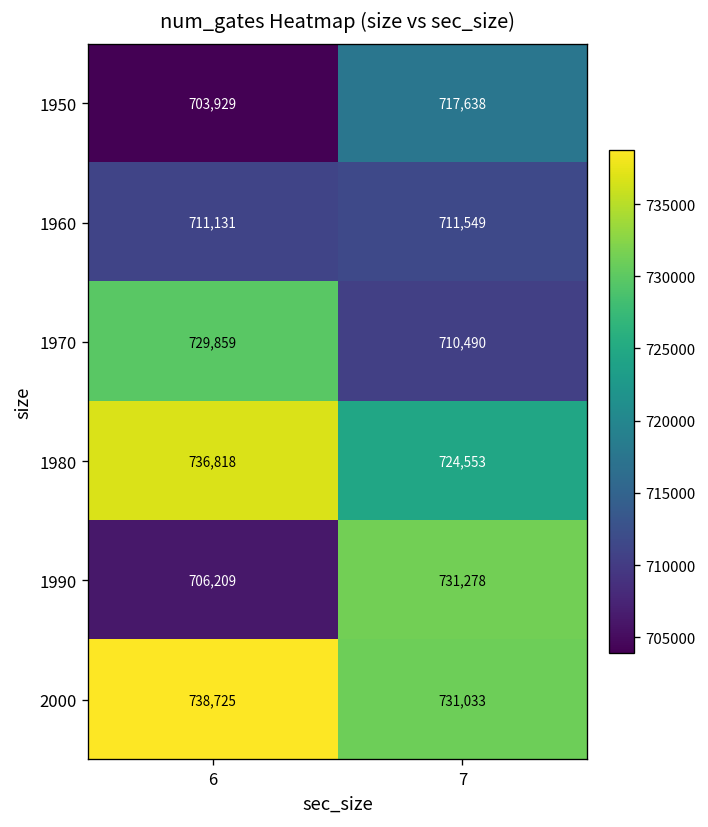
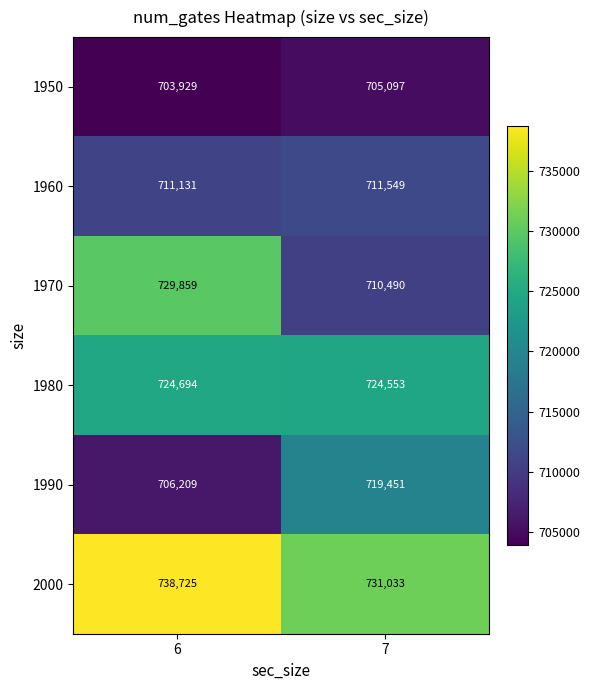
  {
    "1950": {
      "6": "703,929",
-     "7": "717,638"
+     "7": "705,097"
    },
    "1960": {
      "6": "711,131",
      "7": "711,549"
    },
    "1970": {
      "6": "729,859",
      "7": "710,490"
    },
    "1980": {
-     "6": "736,818",
+     "6": "724,694",
      "7": "724,553"
    },
    "1990": {
      "6": "706,209",
-     "7": "731,278"
+     "7": "719,451"
    },
    "2000": {
      "6": "738,725",
      "7": "731,033"
    }
  }
